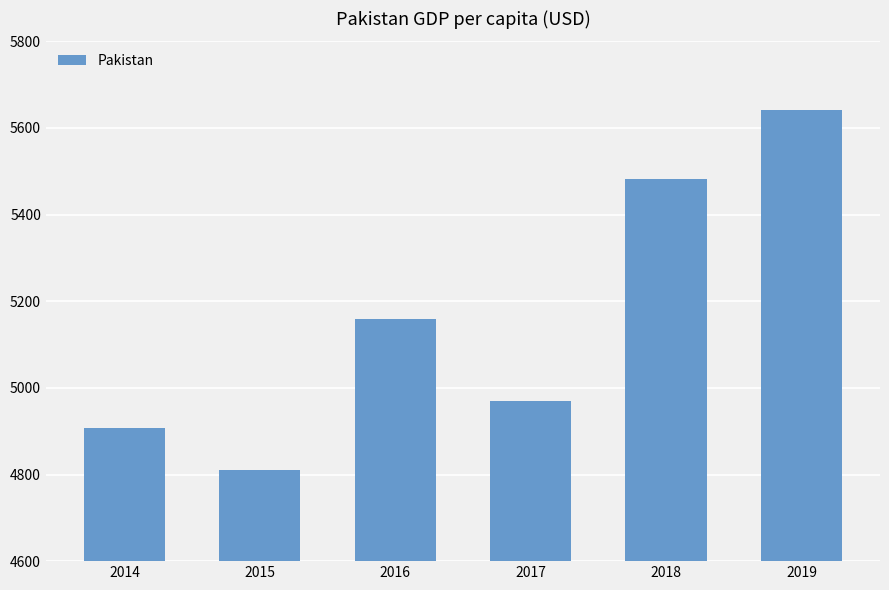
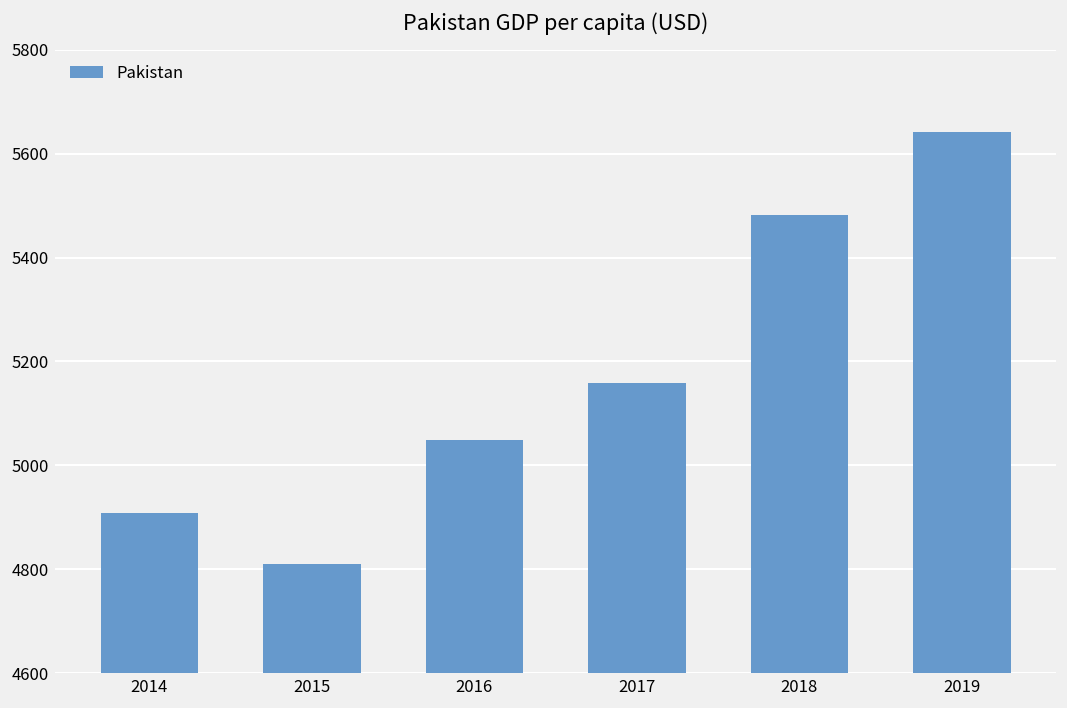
  {
    "2014": 4910,
    "2015": 4810,
-   "2016": 5160,
-   "2017": 4970,
+   "2016": 5050,
+   "2017": 5160,
    "2018": 5480,
    "2019": 5640
  }
